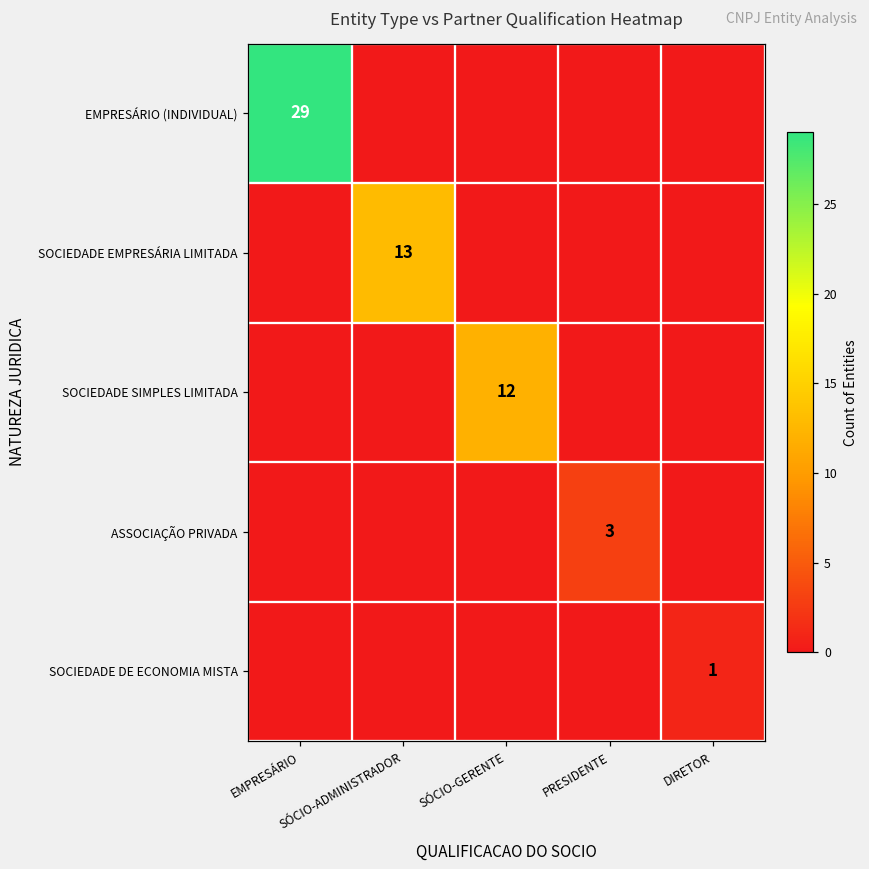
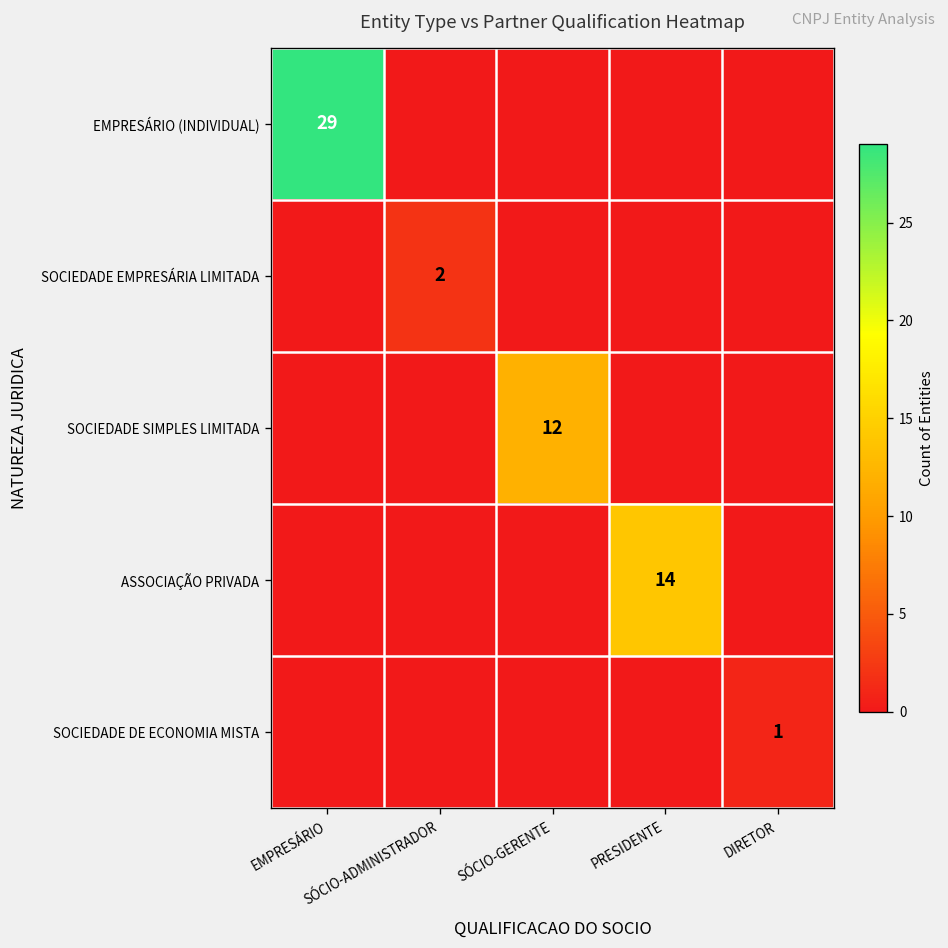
  {
    "EMPRESÁRIO (INDIVIDUAL)": {
      "EMPRESÁRIO": 29
    },
    "SOCIEDADE EMPRESÁRIA LIMITADA": {
-     "SÓCIO-ADMINISTRADOR": 13
+     "SÓCIO-ADMINISTRADOR": 2
    },
    "SOCIEDADE SIMPLES LIMITADA": {
      "SÓCIO-GERENTE": 12
    },
    "ASSOCIAÇÃO PRIVADA": {
-     "PRESIDENTE": 3
+     "PRESIDENTE": 14
    },
    "SOCIEDADE DE ECONOMIA MISTA": {
      "DIRETOR": 1
    }
  }
